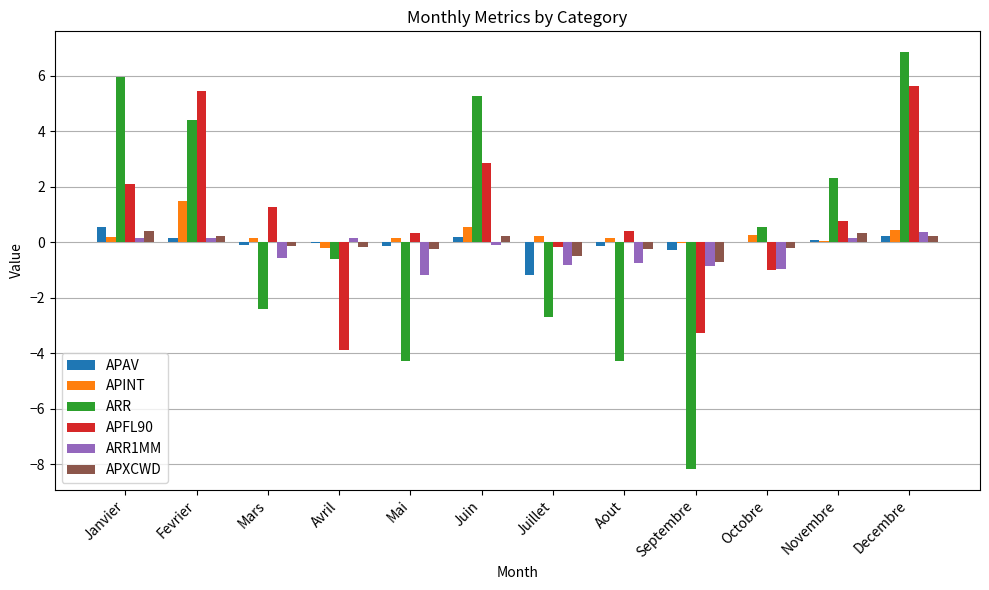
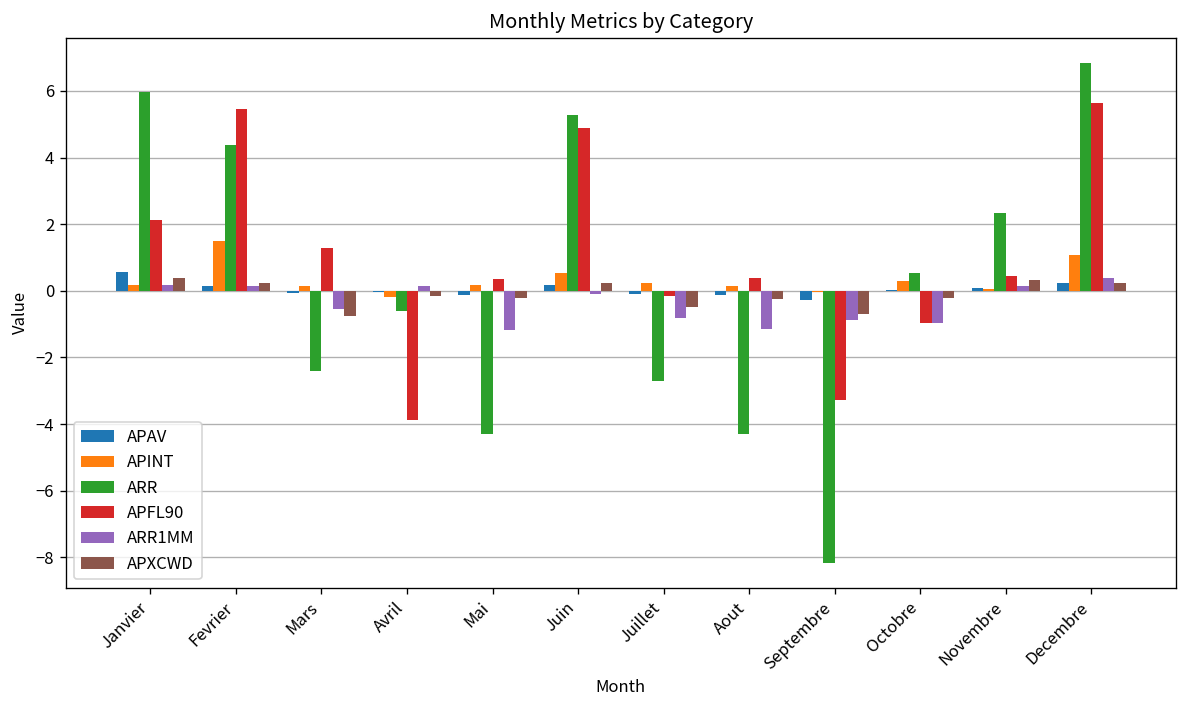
  {
    "APAV": {
      "Janvier": 0.6,
      "Fevrier": 0.2,
      "Mai": -0.1,
      "Juin": 0.2,
-     "Juillet": -1.2,
+     "Juillet": -0.1,
      "Aout": -0.1,
      "Septembre": -0.3,
      "Decembre": 0.2
    },
    "APINT": {
      "Janvier": 0.2,
      "Fevrier": 1.5,
      "Mars": 0.2,
      "Avril": -0.2,
      "Mai": 0.2,
      "Juin": 0.5,
      "Juillet": 0.2,
      "Aout": 0.2,
      "Octobre": 0.3,
-     "Decembre": 0.4
+     "Decembre": 1.1
    },
    "ARR": {
      "Janvier": 6.0,
      "Fevrier": 4.4,
      "Mars": -2.4,
      "Avril": -0.6,
      "Mai": -4.3,
      "Juin": 5.3,
      "Juillet": -2.7,
      "Aout": -4.3,
      "Septembre": -8.2,
      "Octobre": 0.5,
      "Novembre": 2.3,
      "Decembre": 6.9
    },
    "APFL90": {
      "Janvier": 2.1,
      "Fevrier": 5.4,
      "Mars": 1.3,
      "Avril": -3.9,
      "Mai": 0.3,
-     "Juin": 2.9,
+     "Juin": 4.9,
      "Juillet": -0.1,
      "Aout": 0.4,
      "Septembre": -3.3,
      "Octobre": -1.0,
-     "Novembre": 0.8,
+     "Novembre": 0.5,
      "Decembre": 5.6
    },
    "ARR1MM": {
      "Janvier": 0.2,
      "Fevrier": 0.2,
      "Mars": -0.6,
      "Avril": 0.1,
      "Mai": -1.2,
      "Juillet": -0.8,
-     "Aout": -0.7,
+     "Aout": -1.2,
      "Septembre": -0.9,
      "Octobre": -1.0,
      "Novembre": 0.2,
      "Decembre": 0.4
    },
    "APXCWD": {
      "Janvier": 0.4,
      "Fevrier": 0.2,
-     "Mars": -0.1,
+     "Mars": -0.7,
      "Avril": -0.2,
      "Mai": -0.2,
      "Juin": 0.2,
      "Juillet": -0.5,
      "Aout": -0.2,
      "Septembre": -0.7,
      "Octobre": -0.2,
      "Novembre": 0.3,
      "Decembre": 0.2
    }
  }
